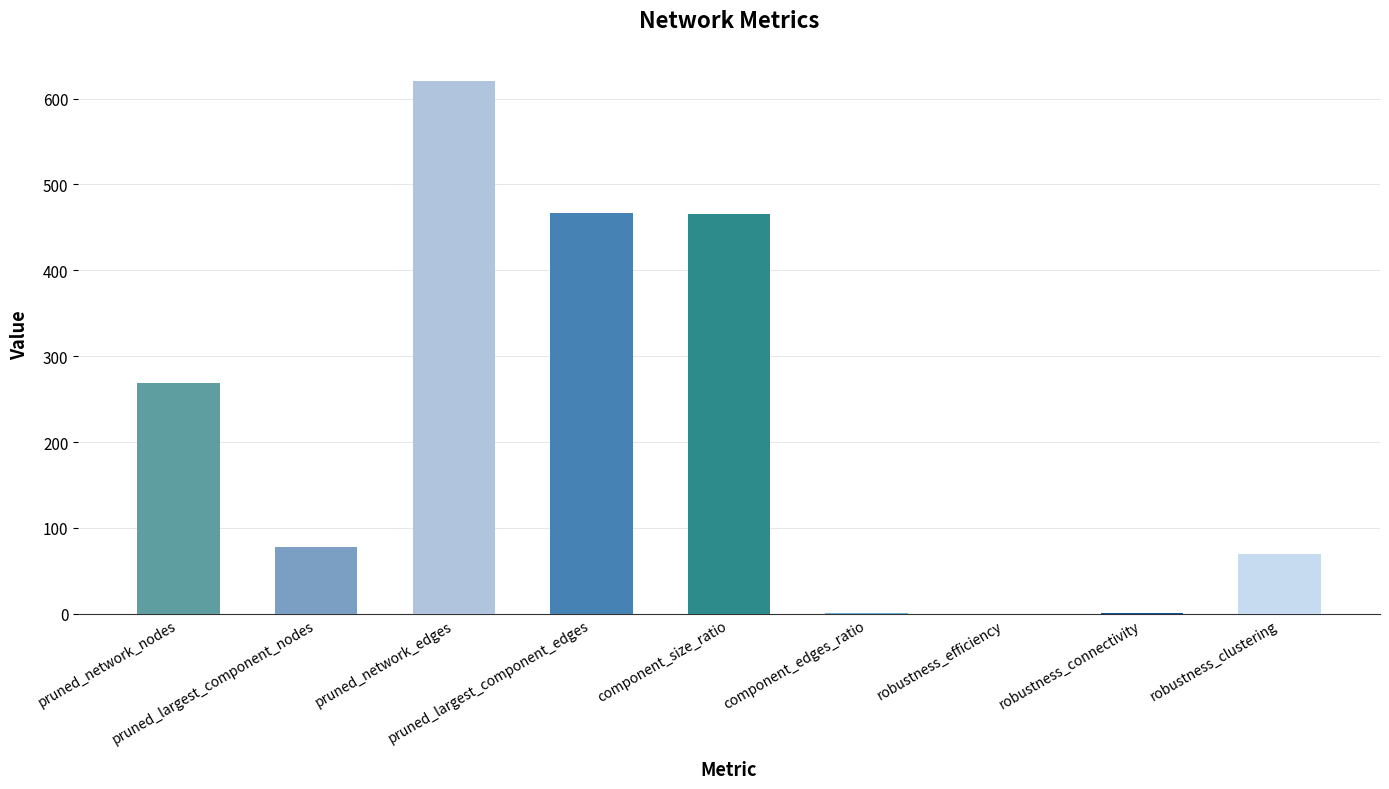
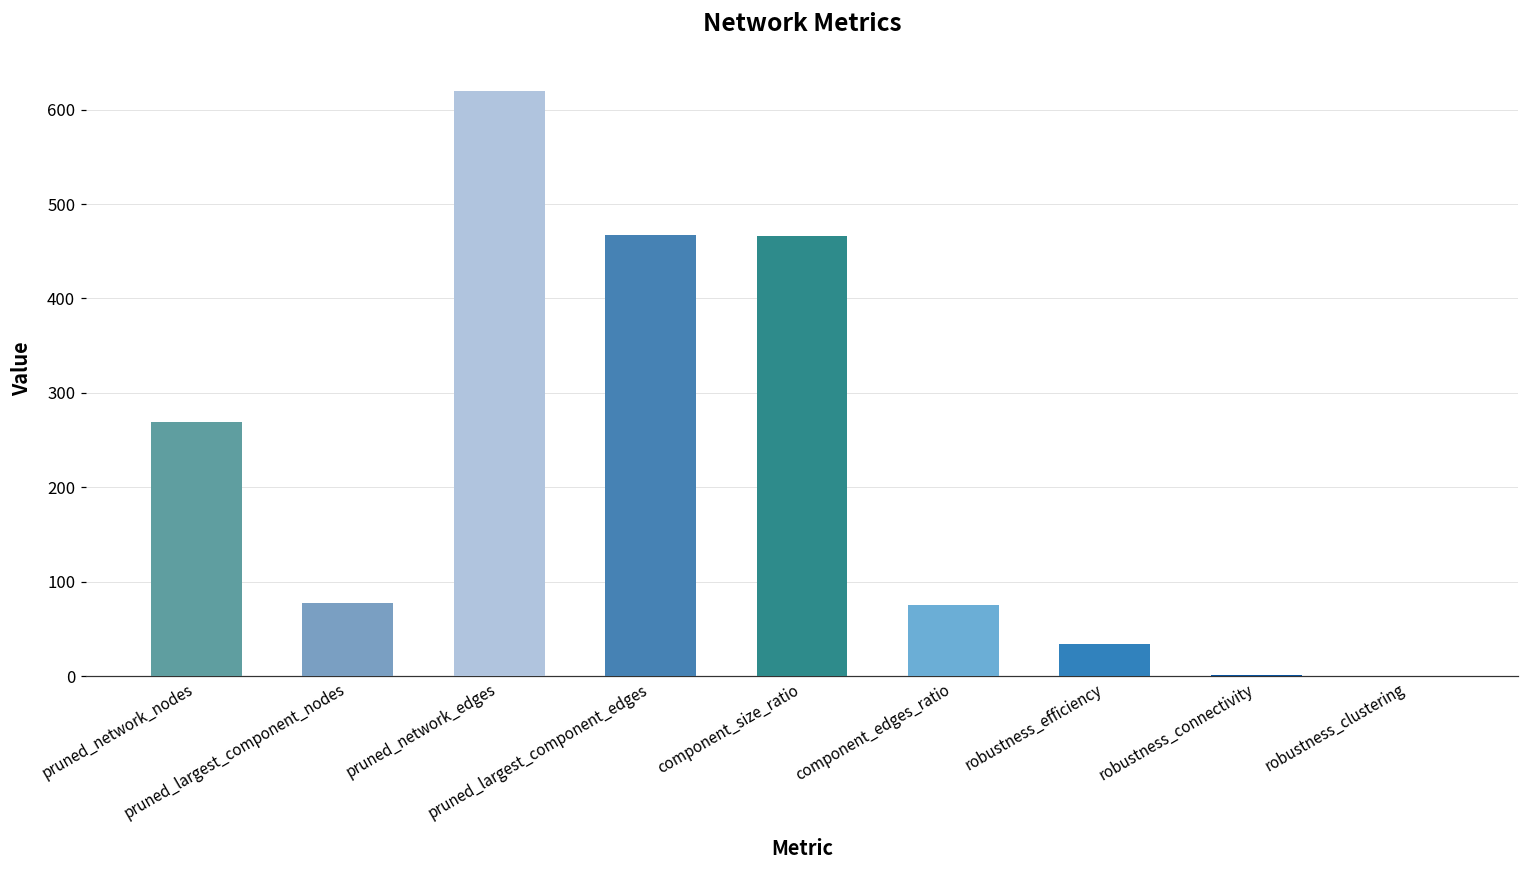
  {
    "pruned_network_nodes": 270,
    "pruned_largest_component_nodes": 80,
    "pruned_network_edges": 620,
    "pruned_largest_component_edges": 470,
    "component_size_ratio": 470,
-   "component_edges_ratio": 0,
-   "robustness_efficiency": 0,
-   "robustness_clustering": 70
+   "component_edges_ratio": 80,
+   "robustness_efficiency": 30,
+   "robustness_clustering": 0
  }
